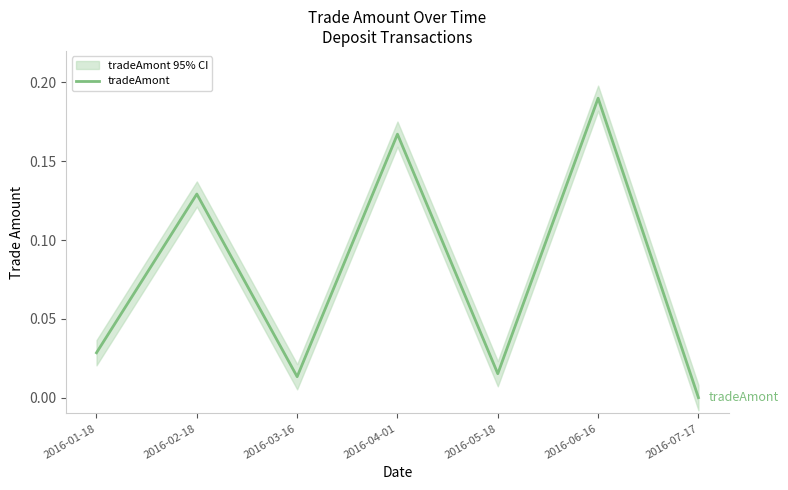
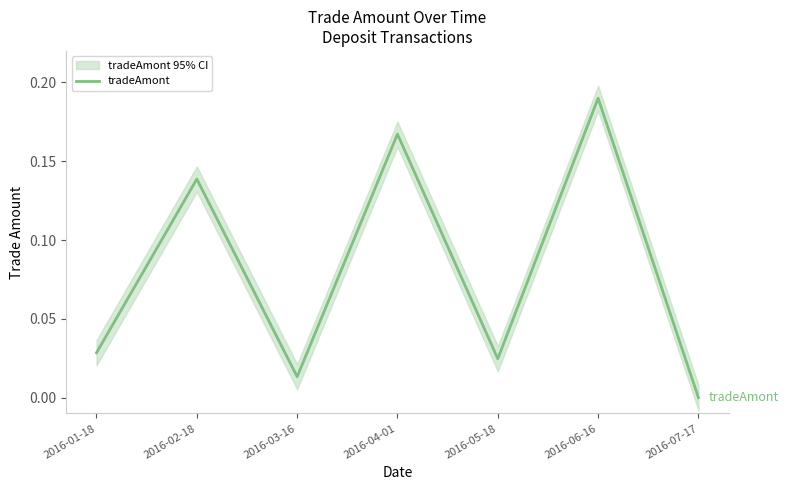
  {
    "tradeAmont": {
      "2016-01-18": 0.028,
-     "2016-02-18": 0.129,
+     "2016-02-18": 0.139,
      "2016-03-16": 0.013,
      "2016-04-01": 0.167,
-     "2016-05-18": 0.015,
+     "2016-05-18": 0.025,
      "2016-06-16": 0.190,
      "2016-07-17": 0.000
    }
  }
